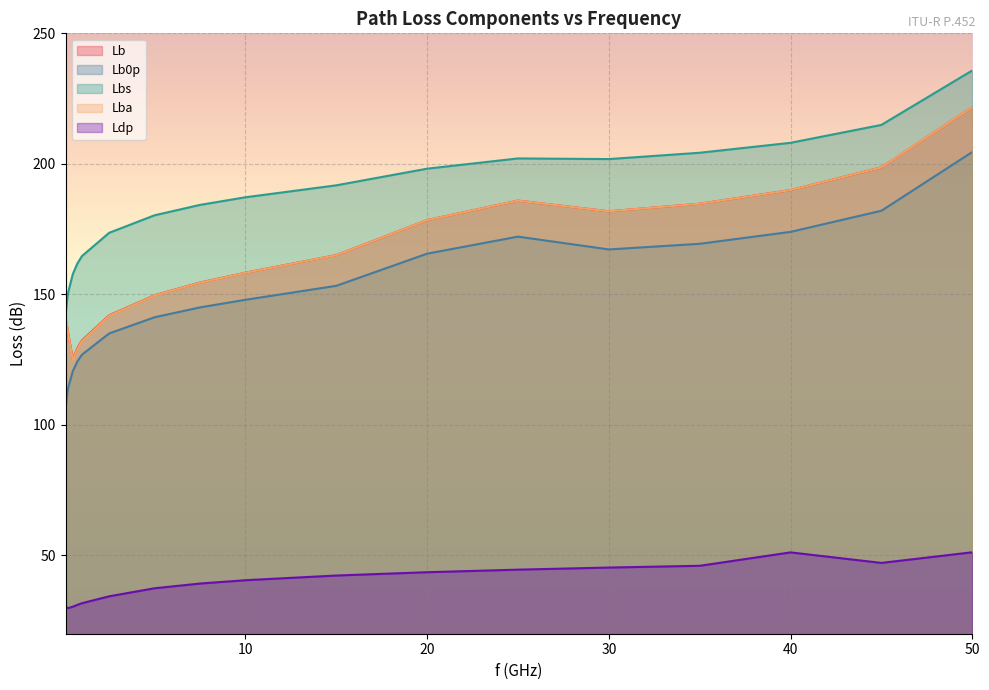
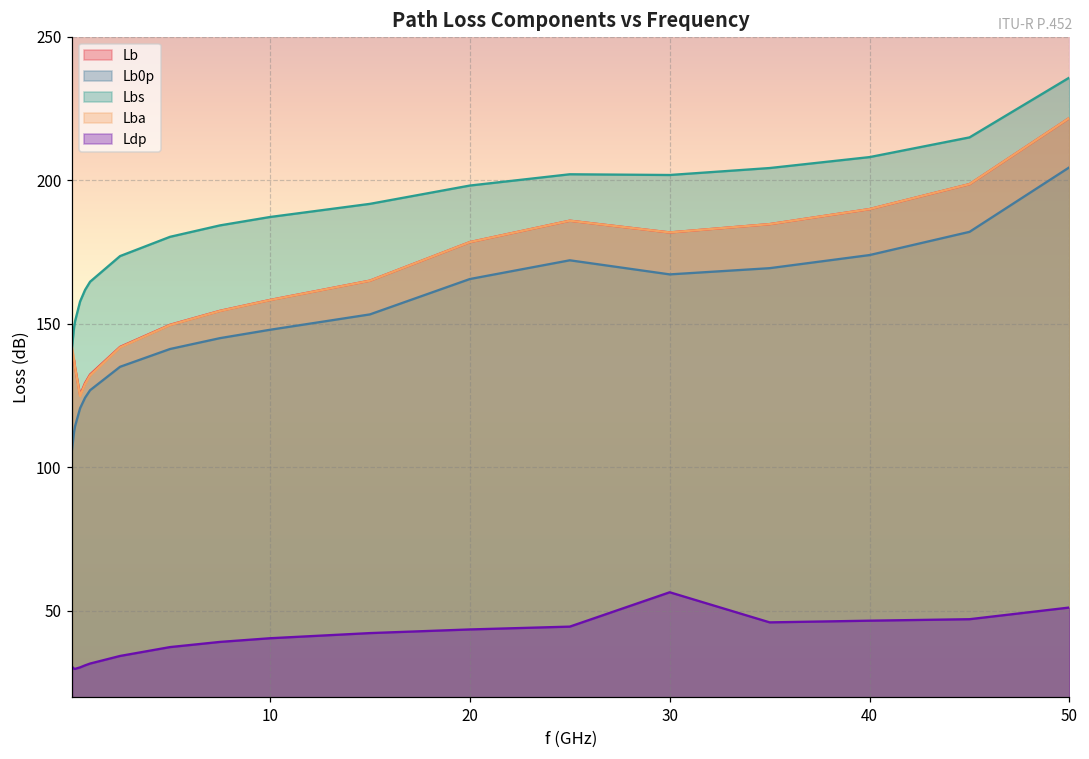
  {
    "Ldp": {
      "10": 40,
      "20": 44,
-     "30": 45,
-     "40": 51,
+     "30": 57,
+     "40": 47,
      "50": 51
    }
  }
